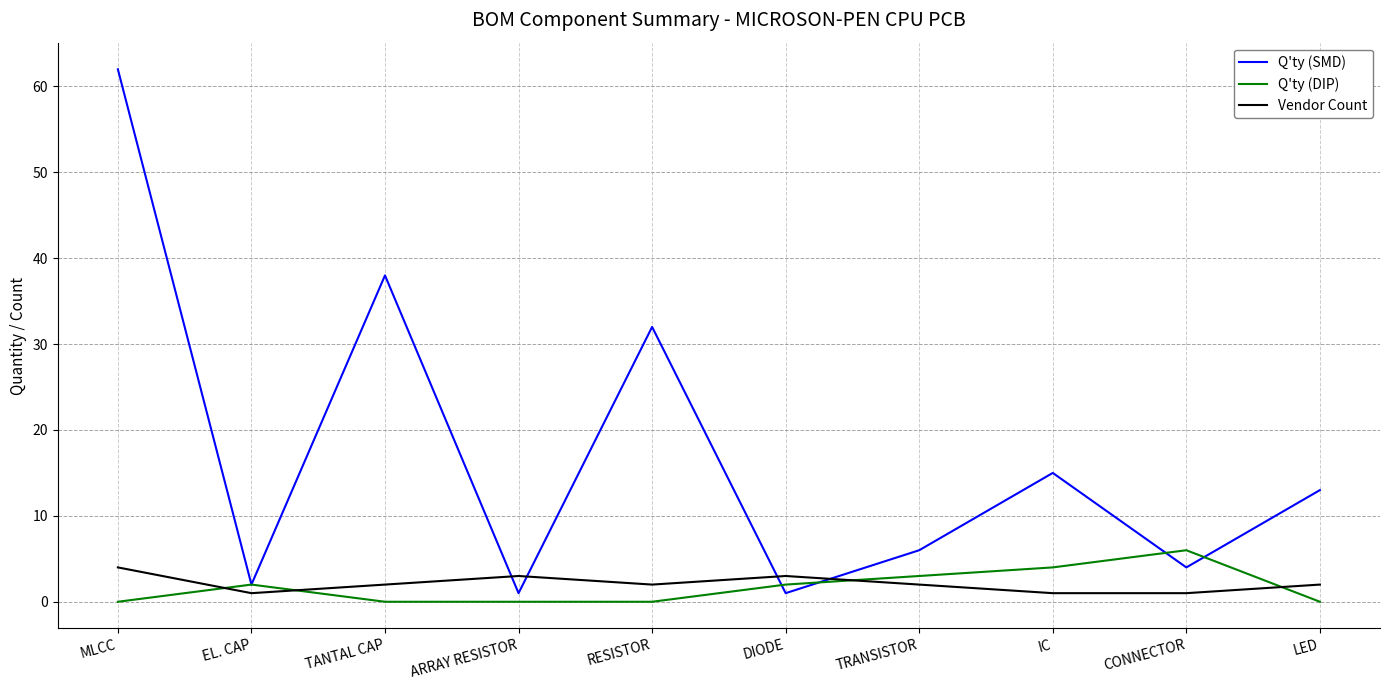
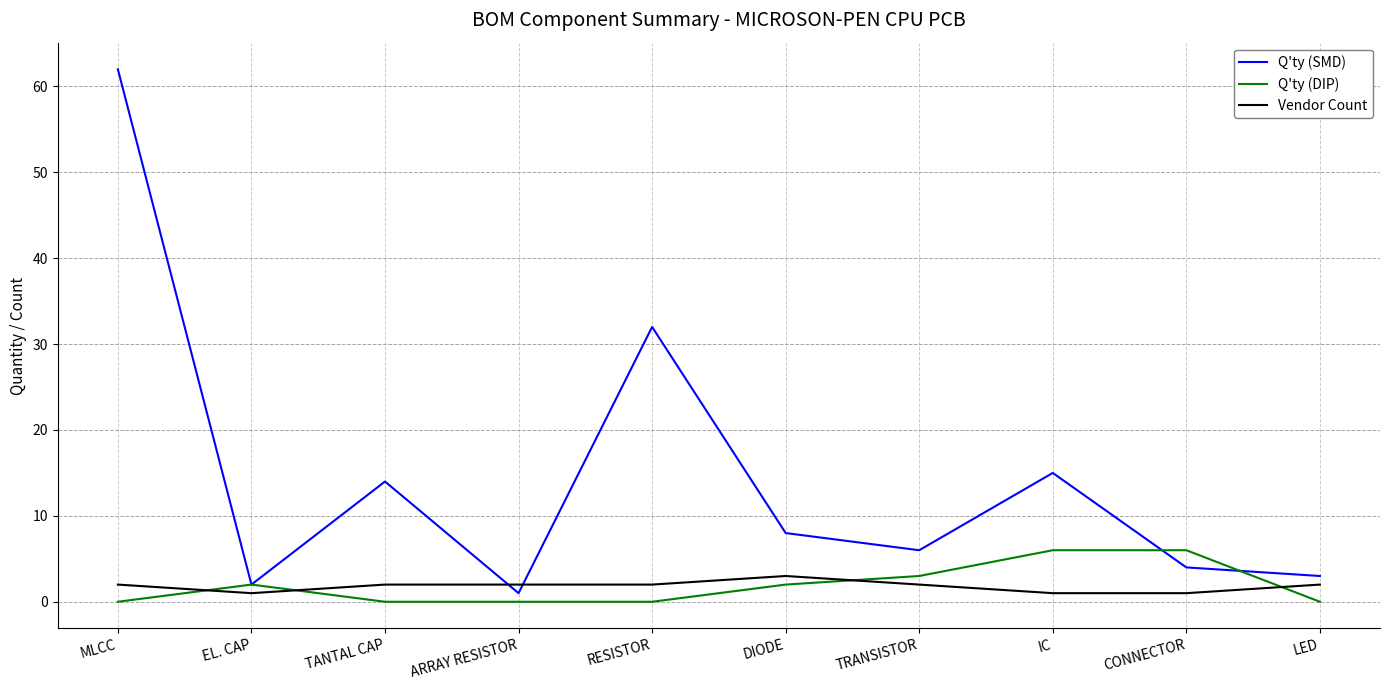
  {
    "Q'ty (SMD)": {
      "MLCC": 62,
-     "TANTAL CAP": 38,
+     "TANTAL CAP": 14,
      "ARRAY RESISTOR": 1,
      "RESISTOR": 32,
-     "DIODE": 1,
+     "DIODE": 8,
      "TRANSISTOR": 6,
      "IC": 15,
      "CONNECTOR": 4,
-     "LED": 13
+     "LED": 3
    },
    "Q'ty (DIP)": {
      "MLCC": 0,
      "TANTAL CAP": 0,
      "ARRAY RESISTOR": 0,
      "RESISTOR": 0,
      "DIODE": 2,
      "TRANSISTOR": 3,
-     "IC": 4,
+     "IC": 6,
      "CONNECTOR": 6,
      "LED": 0
    },
    "Vendor Count": {
-     "MLCC": 4,
+     "MLCC": 2,
      "EL. CAP": 1,
      "TANTAL CAP": 2,
-     "ARRAY RESISTOR": 3,
+     "ARRAY RESISTOR": 2,
      "RESISTOR": 2,
      "DIODE": 3,
      "TRANSISTOR": 2,
      "IC": 1,
      "CONNECTOR": 1,
      "LED": 2
    }
  }
